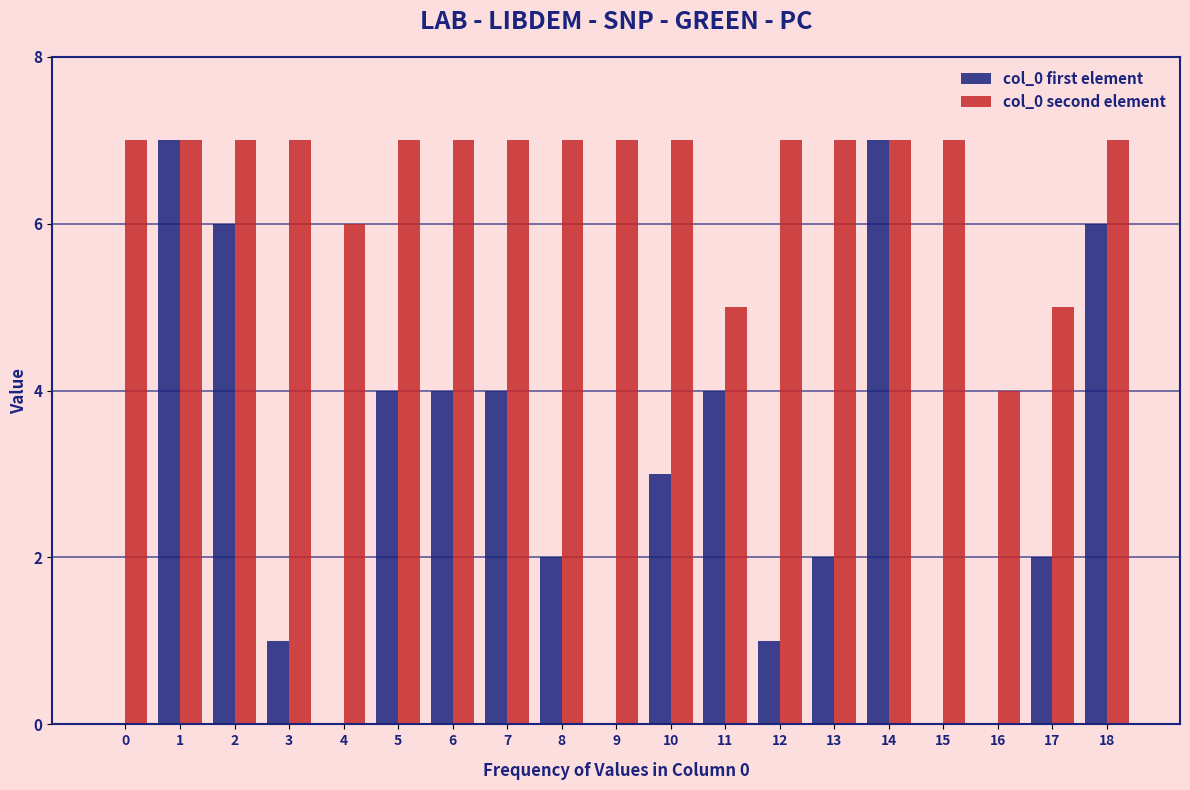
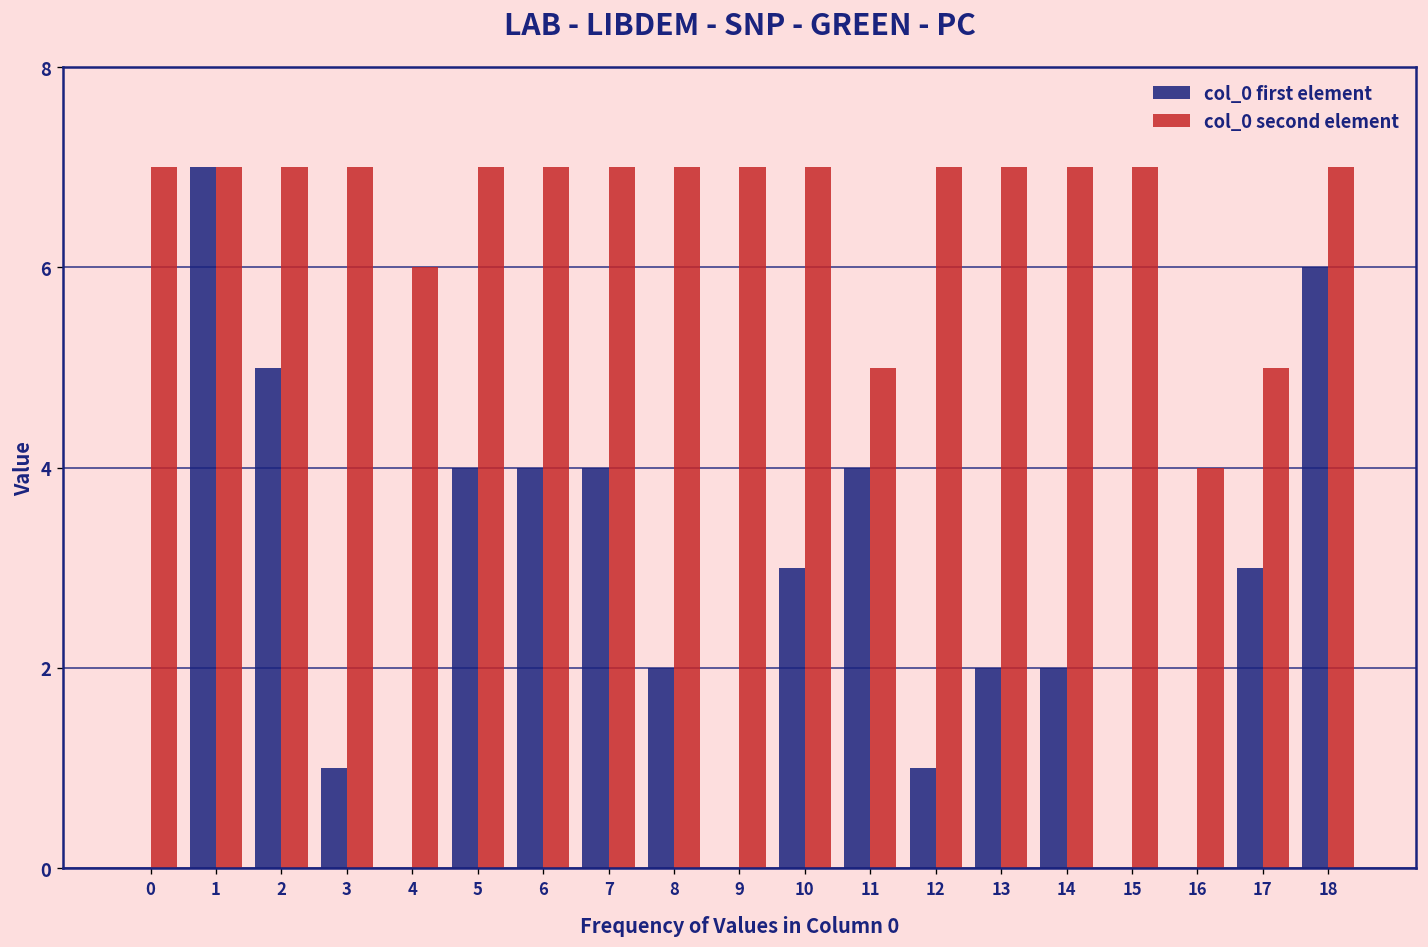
  {
    "col_0 first element": {
      "0": 0,
      "1": 7,
-     "2": 6,
+     "2": 5,
      "3": 1,
      "4": 0,
      "5": 4,
      "6": 4,
      "7": 4,
      "8": 2,
      "9": 0,
      "10": 3,
      "11": 4,
      "12": 1,
      "13": 2,
-     "14": 7,
+     "14": 2,
      "15": 0,
      "16": 0,
-     "17": 2,
+     "17": 3,
      "18": 6
    },
    "col_0 second element": {
      "0": 7,
      "1": 7,
      "2": 7,
      "3": 7,
      "4": 6,
      "5": 7,
      "6": 7,
      "7": 7,
      "8": 7,
      "9": 7,
      "10": 7,
      "11": 5,
      "12": 7,
      "13": 7,
      "14": 7,
      "15": 7,
      "16": 4,
      "17": 5,
      "18": 7
    }
  }
